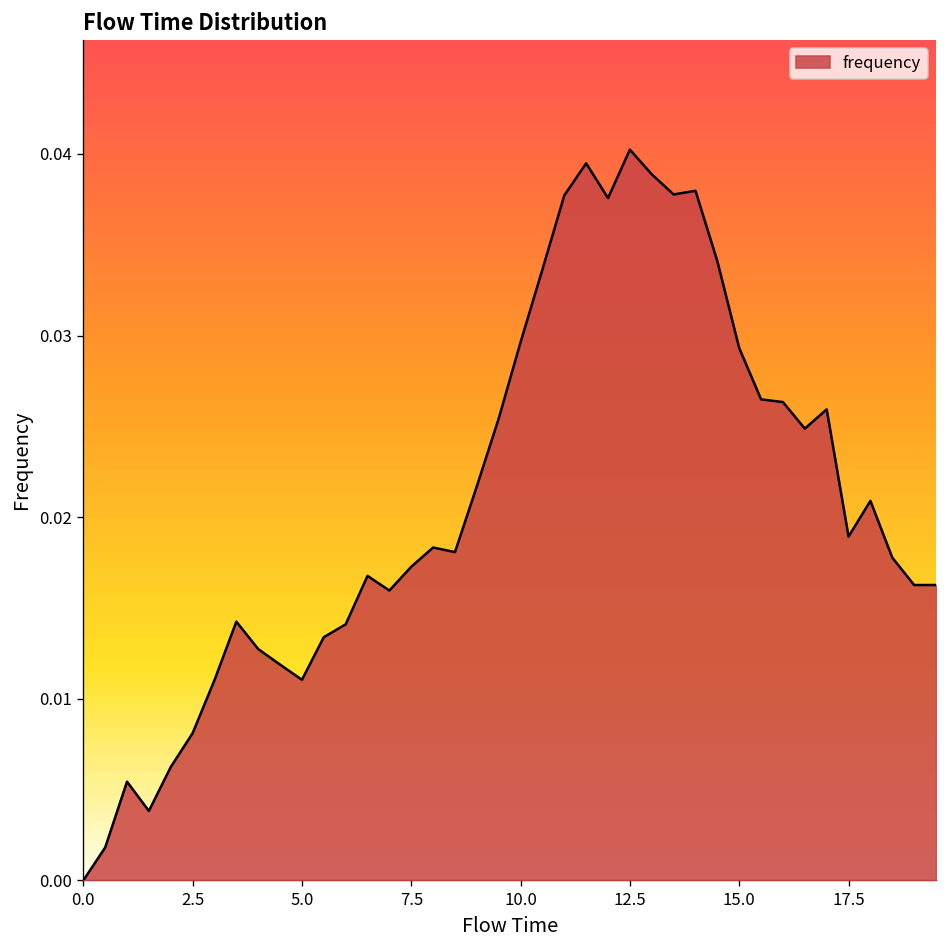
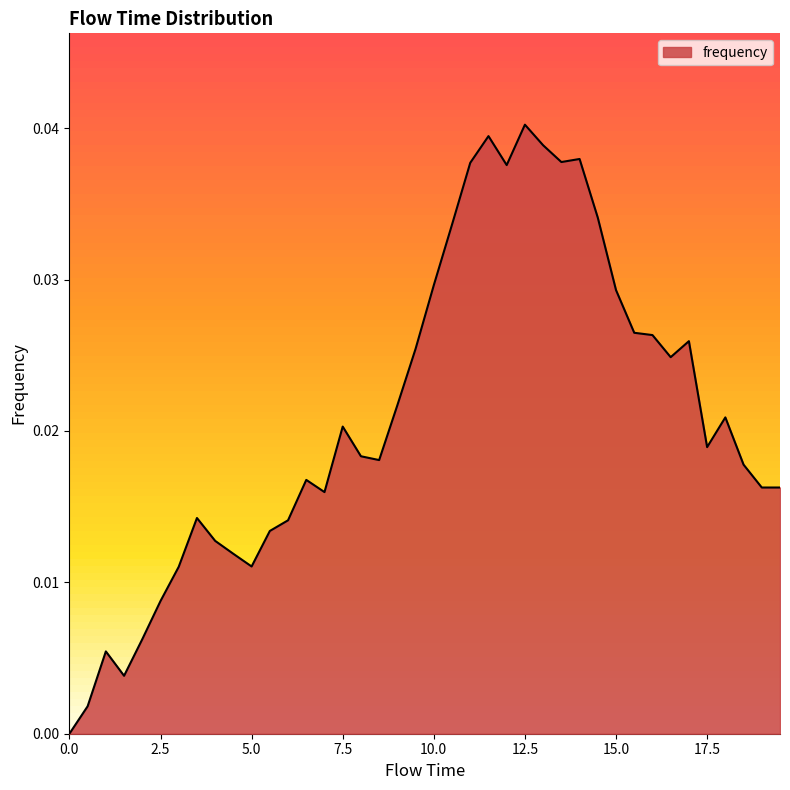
  {
    "0.0": 0.0000,
-   "2.5": 0.0081,
+   "2.5": 0.0088,
    "5.0": 0.0110,
-   "7.5": 0.0173,
+   "7.5": 0.0203,
    "10.0": 0.0296,
    "12.5": 0.0402,
    "15.0": 0.0293,
    "17.5": 0.0189
  }
